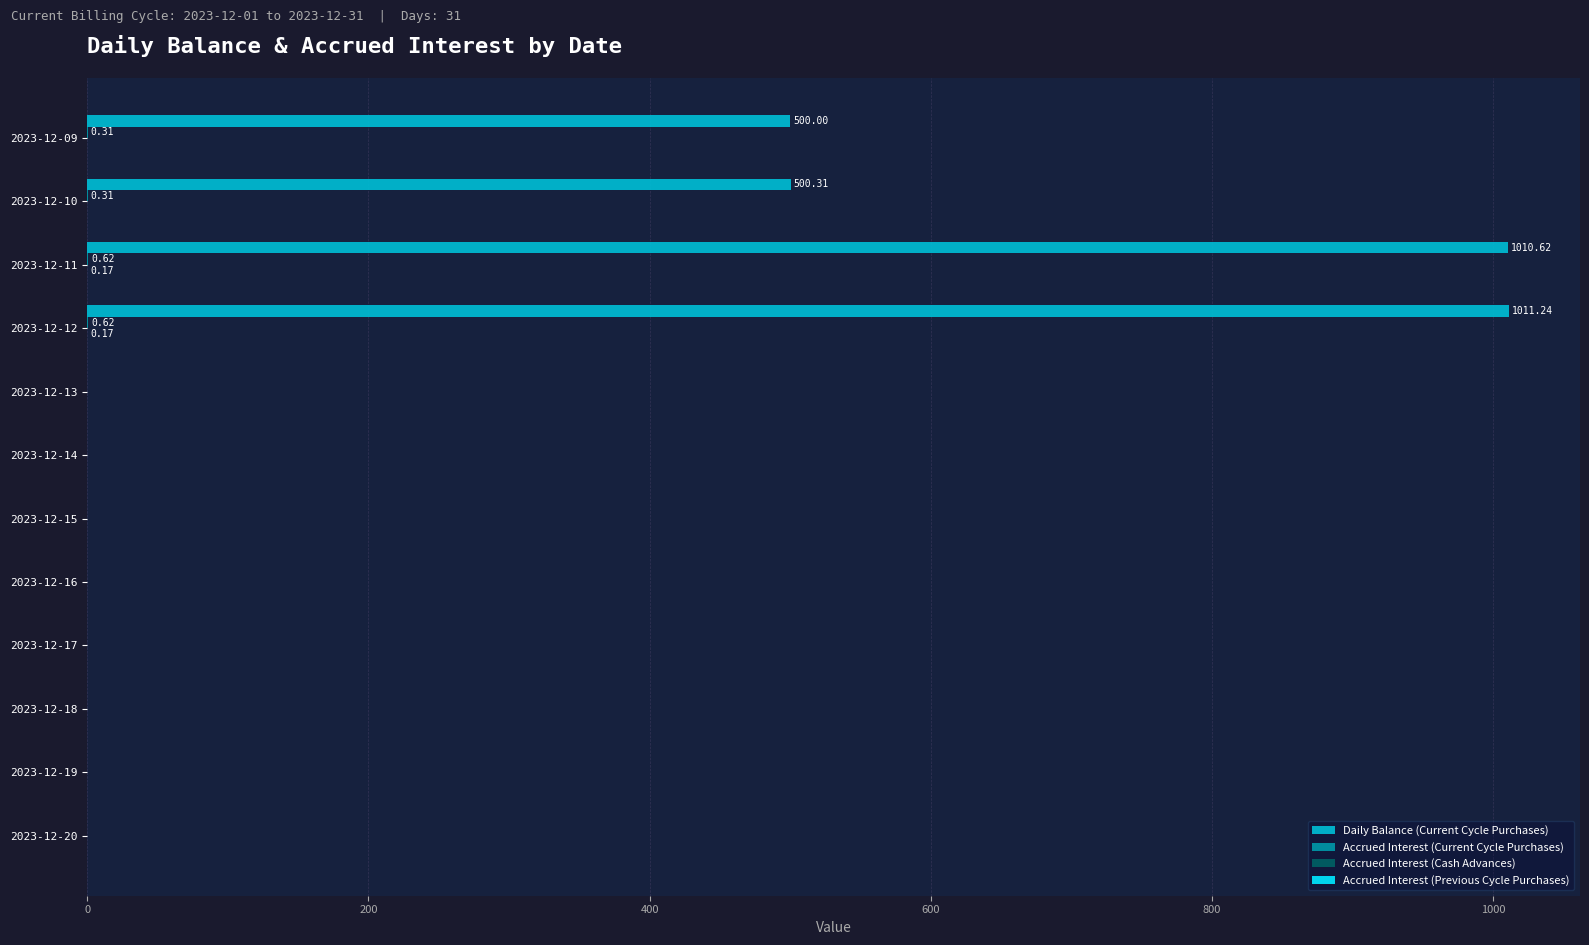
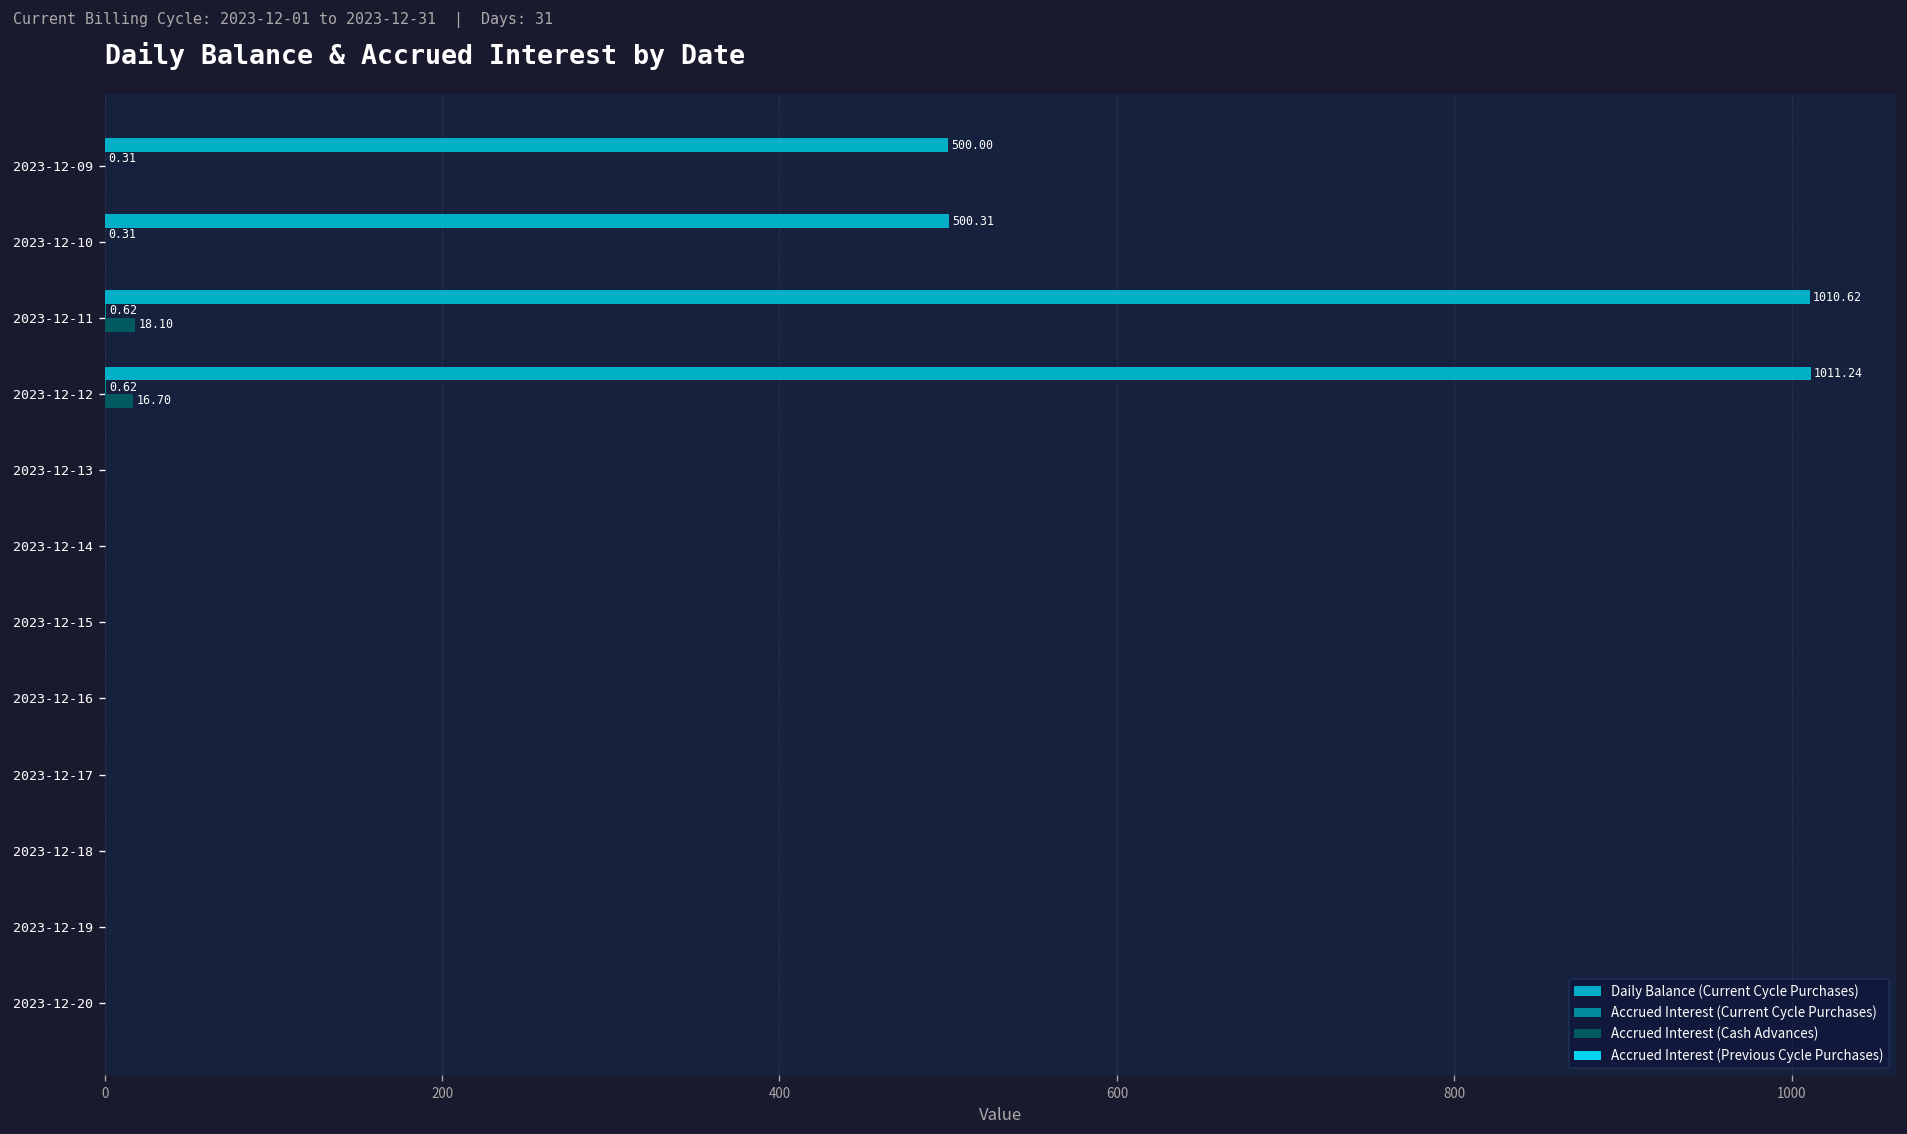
  {
    "Accrued Interest (Cash Advances)": {
-     "2023-12-11": 0.17,
-     "2023-12-12": 0.17
+     "2023-12-11": 18.10,
+     "2023-12-12": 16.70
    }
  }
